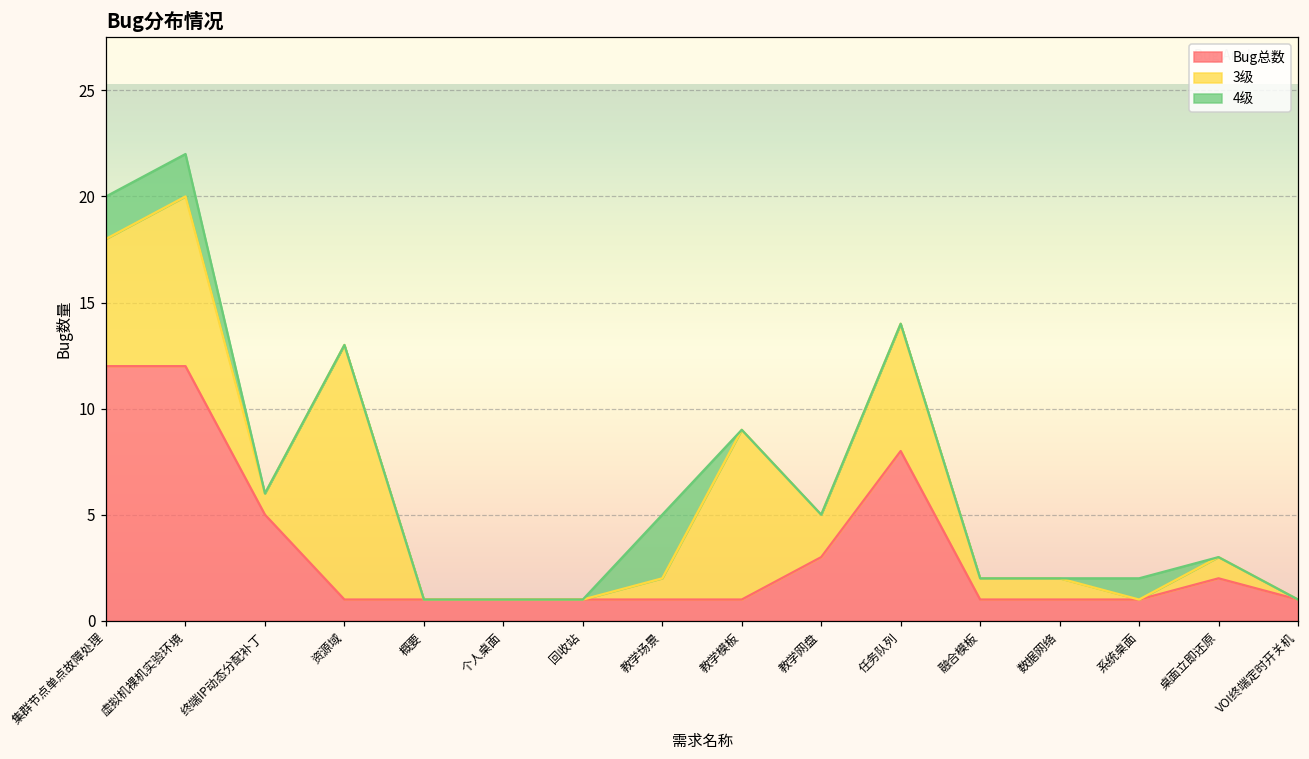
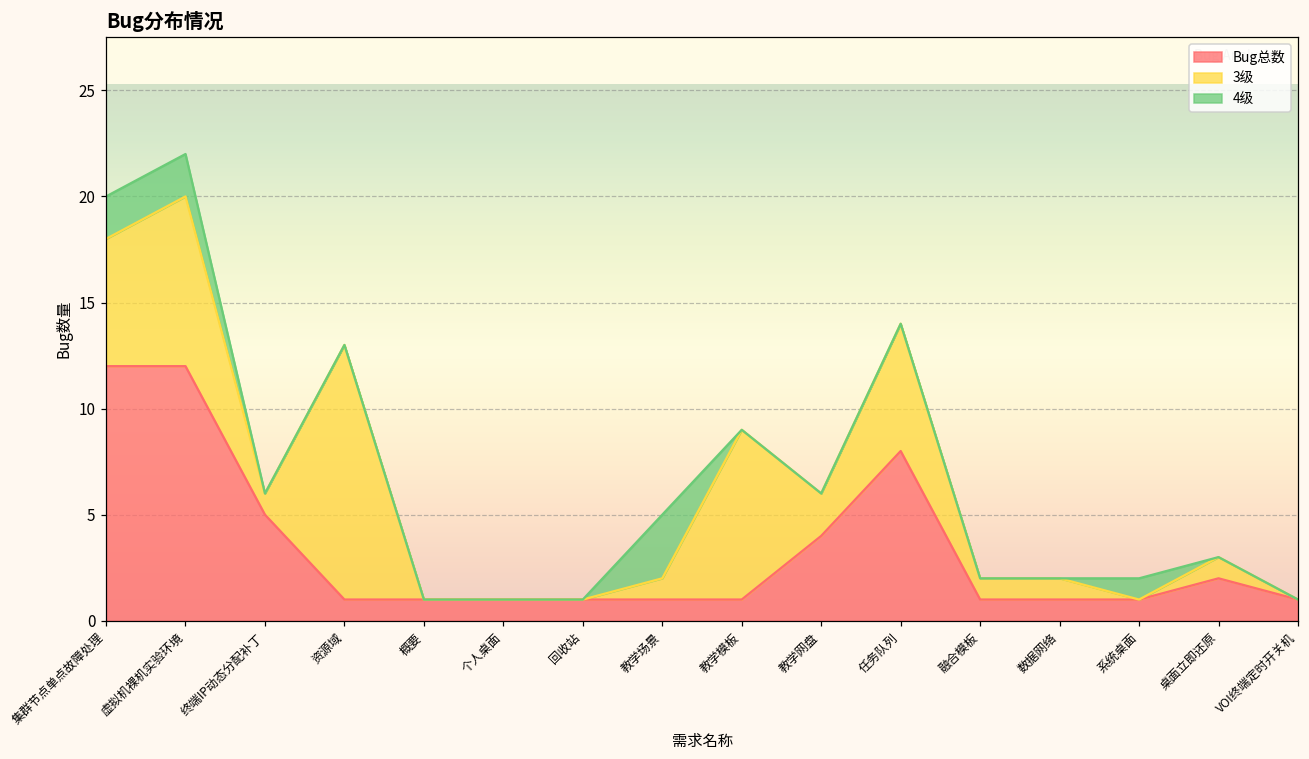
  {
    "Bug总数": {
      "集群节点单点故障处理": 12,
      "虚拟机裸机实验环境": 12,
      "终端IP动态分配补丁": 5,
      "资源域": 1,
      "教学场景": 1,
      "教学模板": 1,
-     "教学网盘": 3,
+     "教学网盘": 4,
      "任务队列": 8,
      "融合模板": 1,
      "数据网络": 1,
      "桌面立即还原": 2
    },
    "3级": {
      "集群节点单点故障处理": 6,
      "虚拟机裸机实验环境": 8,
      "教学场景": 1
    },
    "4级": {
      "集群节点单点故障处理": 2,
      "虚拟机裸机实验环境": 2,
      "教学场景": 3,
      "系统桌面": 1
    }
  }
